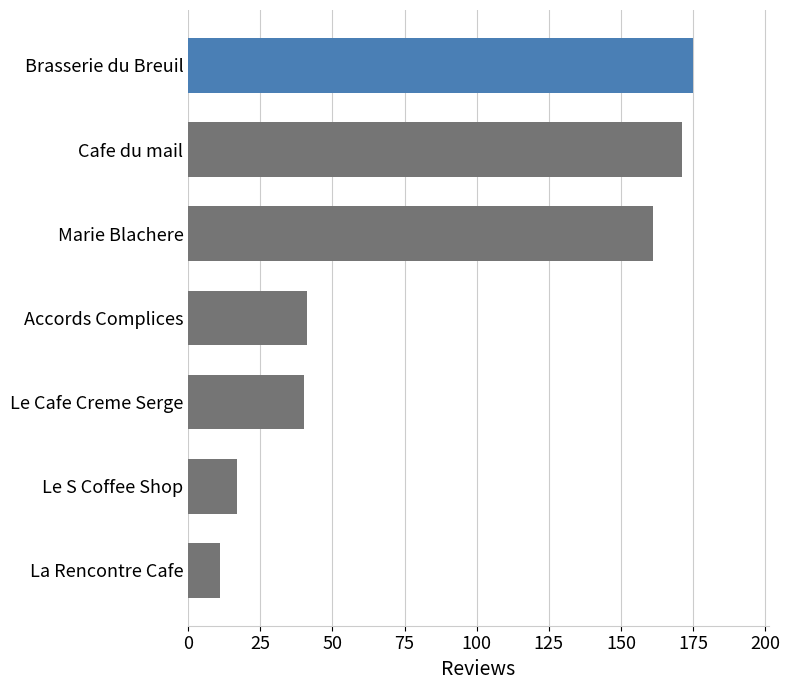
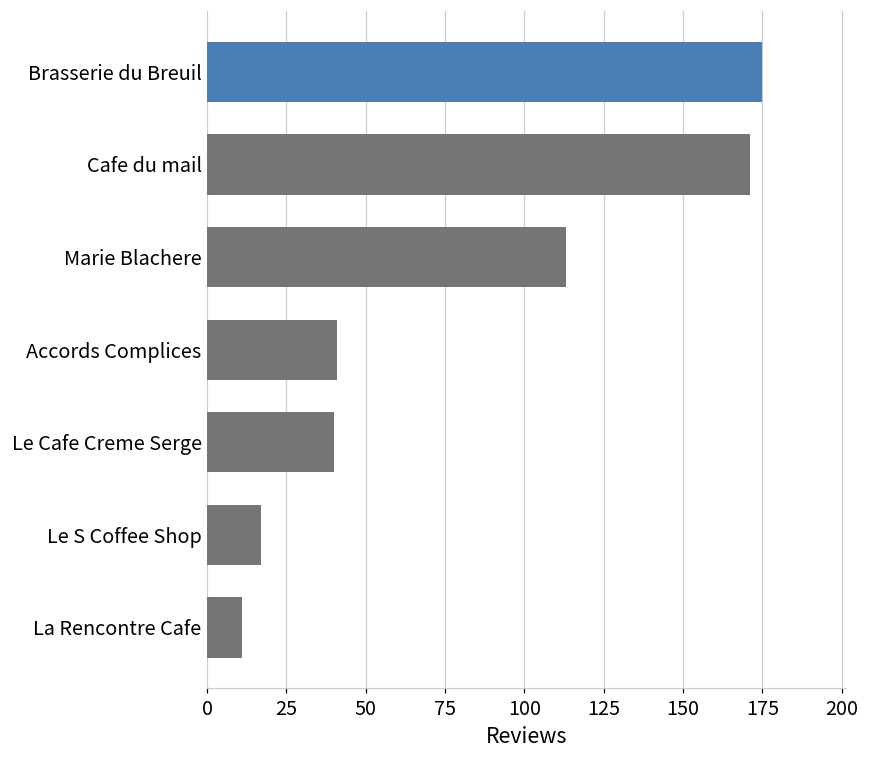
  {
    "Brasserie du Breuil": 175,
    "Cafe du mail": 171,
-   "Marie Blachere": 161,
+   "Marie Blachere": 113,
    "Accords Complices": 41,
    "Le Cafe Creme Serge": 40,
    "Le S Coffee Shop": 17,
    "La Rencontre Cafe": 11
  }
